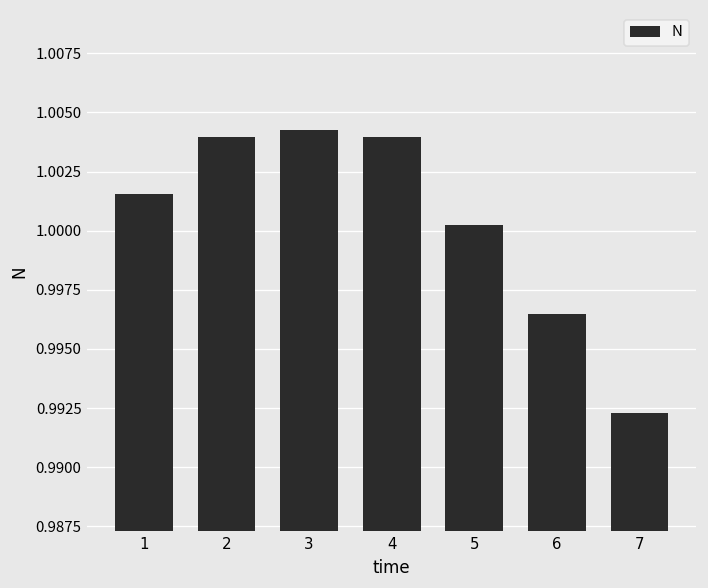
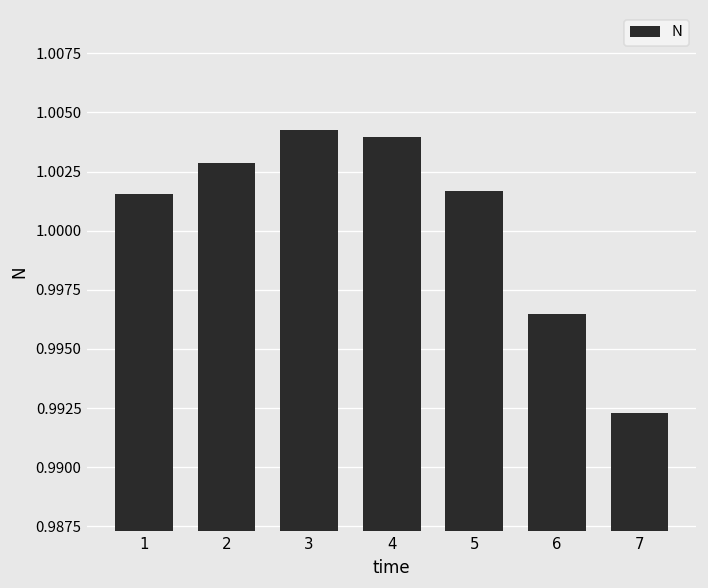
  {
    "1": 1.0016,
-   "2": 1.0040,
+   "2": 1.0029,
    "3": 1.0042,
    "4": 1.0040,
-   "5": 1.0003,
+   "5": 1.0017,
    "6": 0.9965,
    "7": 0.9923
  }
